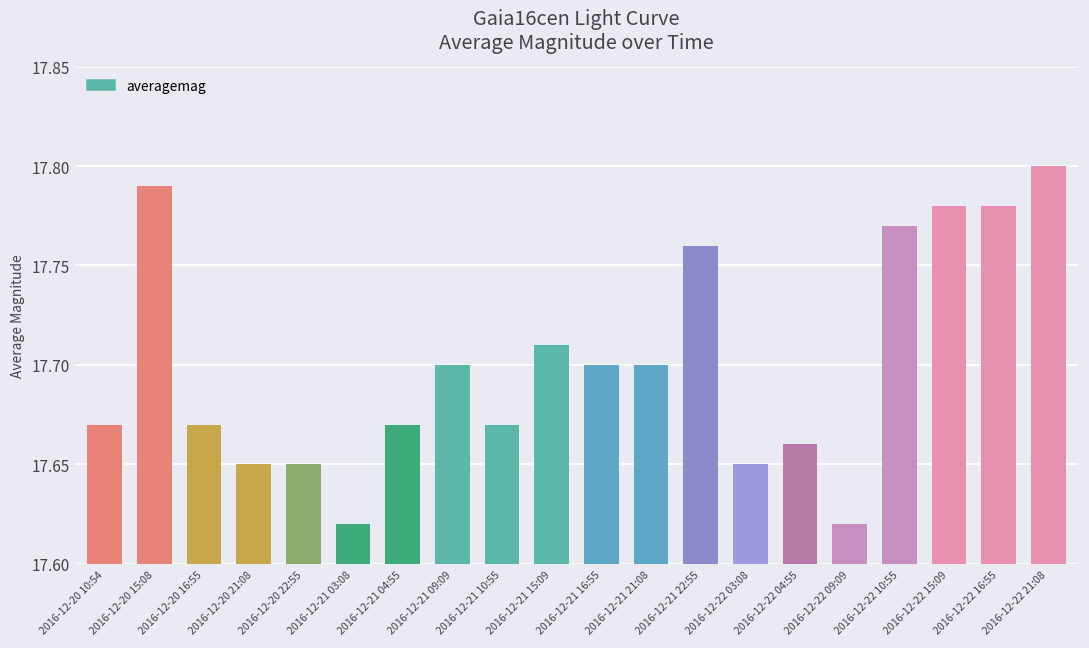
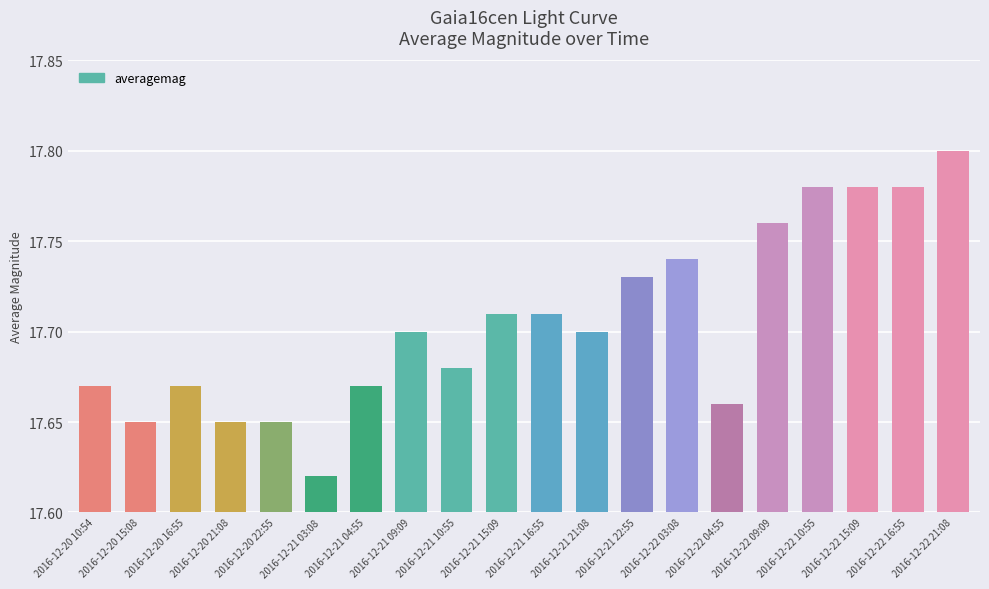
  {
    "2016-12-20 10:54": 17.67,
-   "2016-12-20 15:08": 17.79,
+   "2016-12-20 15:08": 17.65,
    "2016-12-20 16:55": 17.67,
    "2016-12-20 21:08": 17.65,
    "2016-12-20 22:55": 17.65,
    "2016-12-21 03:08": 17.62,
    "2016-12-21 04:55": 17.67,
    "2016-12-21 09:09": 17.70,
-   "2016-12-21 10:55": 17.67,
+   "2016-12-21 10:55": 17.68,
    "2016-12-21 15:09": 17.71,
-   "2016-12-21 16:55": 17.70,
+   "2016-12-21 16:55": 17.71,
    "2016-12-21 21:08": 17.70,
-   "2016-12-21 22:55": 17.76,
-   "2016-12-22 03:08": 17.65,
+   "2016-12-21 22:55": 17.73,
+   "2016-12-22 03:08": 17.74,
    "2016-12-22 04:55": 17.66,
-   "2016-12-22 09:09": 17.62,
-   "2016-12-22 10:55": 17.77,
+   "2016-12-22 09:09": 17.76,
+   "2016-12-22 10:55": 17.78,
    "2016-12-22 15:09": 17.78,
    "2016-12-22 16:55": 17.78,
    "2016-12-22 21:08": 17.80
  }
